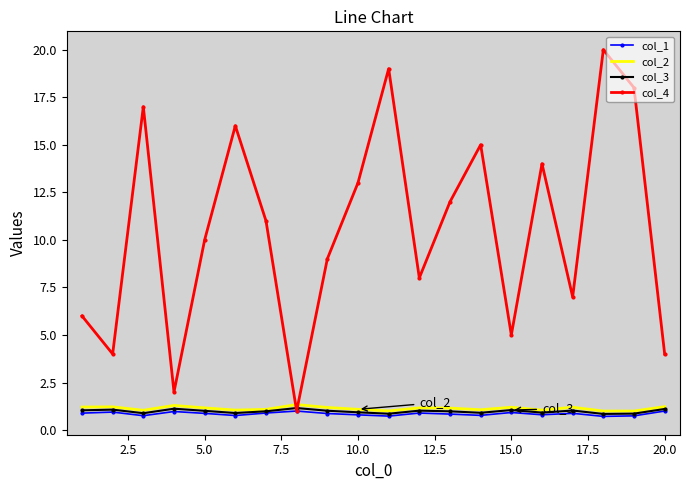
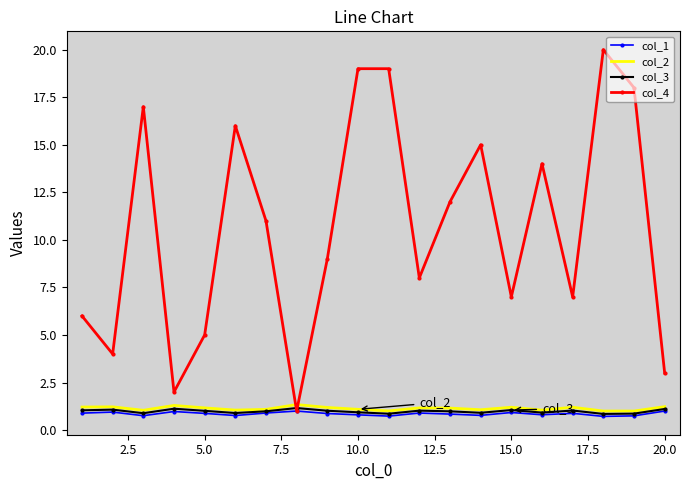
  {
    "col_1": {
      "5.0": 1
    },
    "col_2": {
      "5.0": 1.2,
      "10.0": 1,
      "15.0": 1.2
    },
    "col_3": {
      "5.0": 1
    },
    "col_4": {
-     "5.0": 10,
-     "10.0": 13,
-     "15.0": 5,
-     "20.0": 4
+     "5.0": 5,
+     "10.0": 19,
+     "15.0": 7,
+     "20.0": 3
    }
  }
